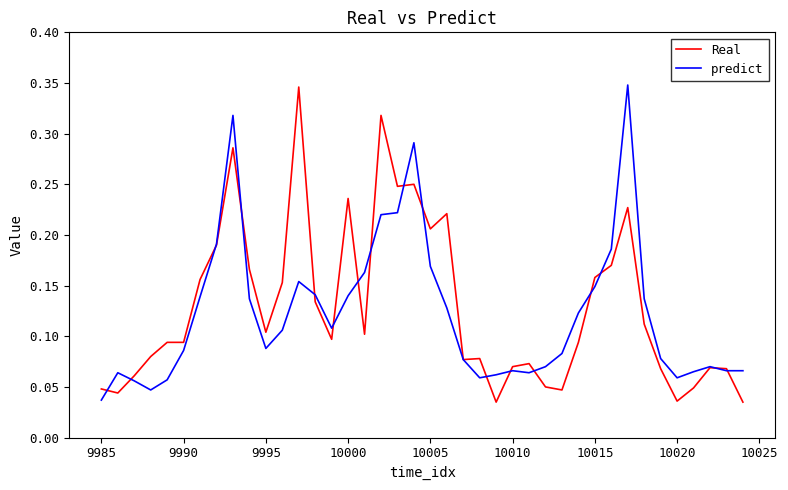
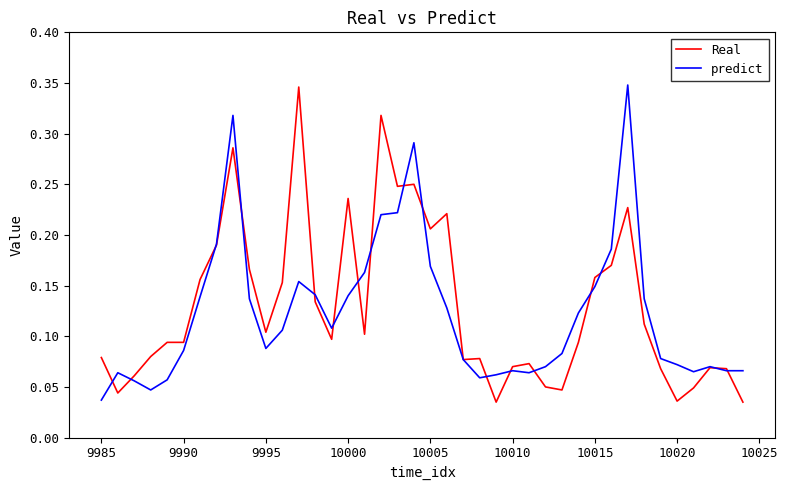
  {
    "Real": {
-     "9985": 0.048,
+     "9985": 0.079,
      "9990": 0.094,
      "9995": 0.104,
      "10000": 0.236,
      "10005": 0.206,
      "10010": 0.070,
      "10015": 0.158,
      "10020": 0.036
    },
    "predict": {
      "9985": 0.037,
      "9990": 0.086,
      "9995": 0.088,
      "10000": 0.140,
      "10005": 0.169,
      "10010": 0.066,
      "10015": 0.149,
-     "10020": 0.059
+     "10020": 0.072
    }
  }
